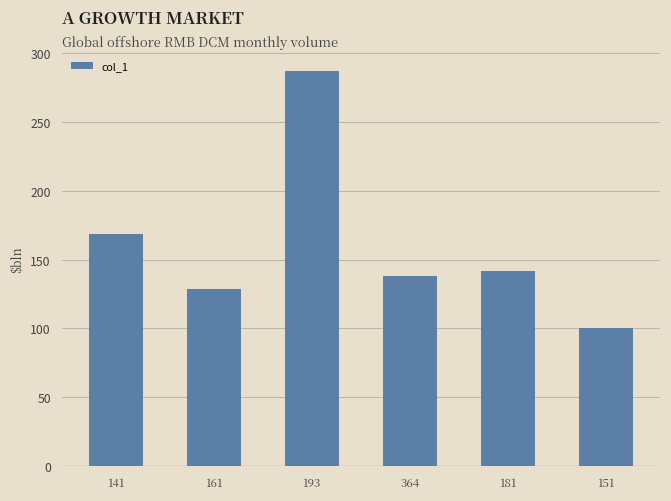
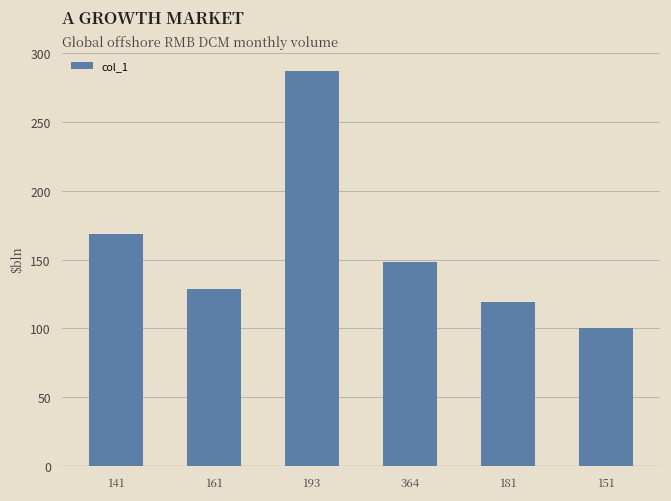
  {
    "141": 169,
    "161": 129,
    "193": 287,
-   "364": 138,
-   "181": 142,
+   "364": 148,
+   "181": 119,
    "151": 100
  }
